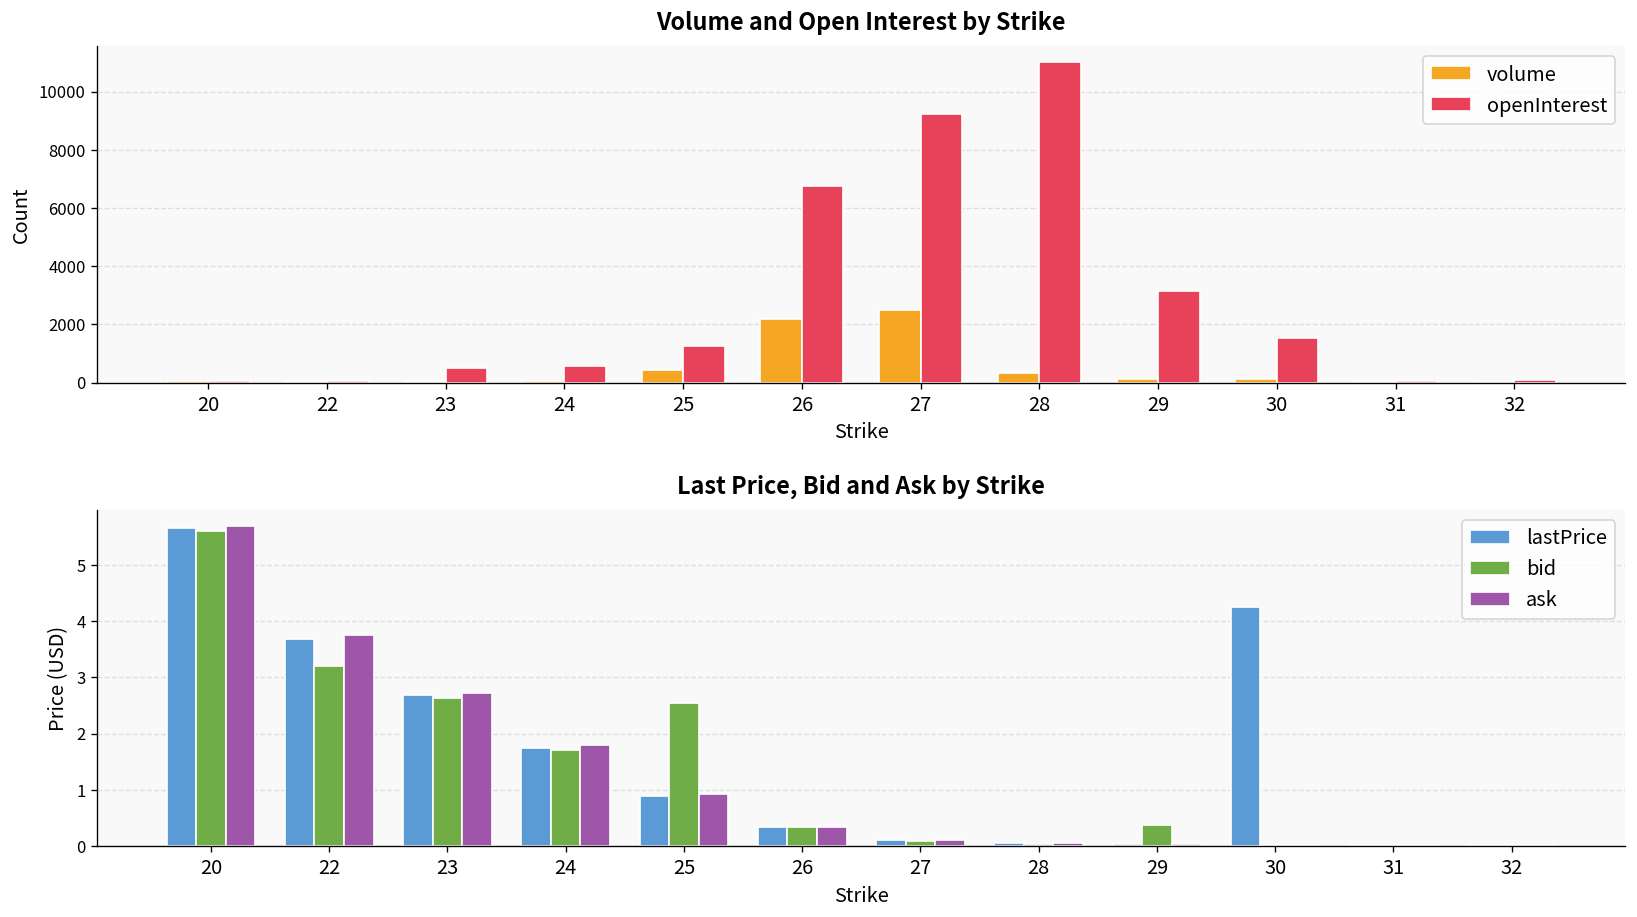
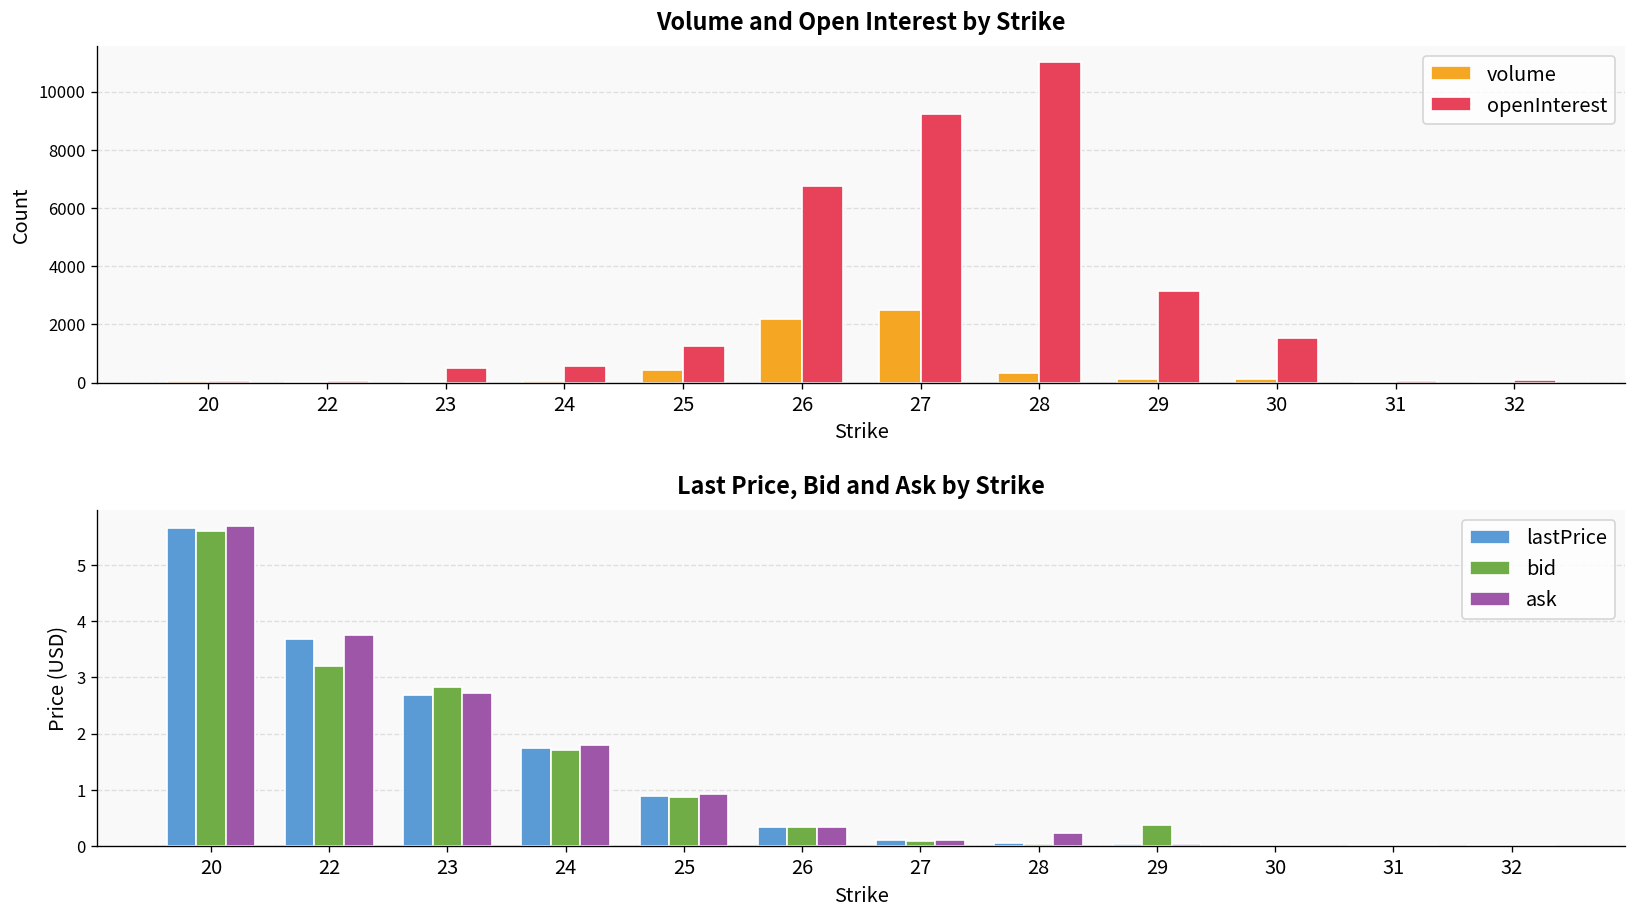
  {
    "Volume and Open Interest by Strike": {
      "volume": {
        "25": 400,
        "26": 2200,
        "27": 2500,
        "28": 300,
        "29": 100,
        "30": 100
      },
      "openInterest": {
        "23": 500,
        "24": 600,
        "25": 1200,
        "26": 6800,
        "27": 9200,
        "28": 11000,
        "29": 3100,
        "30": 1500
      }
    },
    "Last Price, Bid and Ask by Strike": {
      "lastPrice": {
        "20": 5.7,
        "22": 3.7,
        "23": 2.7,
        "24": 1.7,
        "25": 0.9,
        "26": 0.3,
        "27": 0.1,
-       "30": 4.3
+       "30": 0.0
      },
      "bid": {
        "20": 5.6,
        "22": 3.2,
-       "23": 2.6,
+       "23": 2.8,
        "24": 1.7,
-       "25": 2.5,
+       "25": 0.9,
        "26": 0.3,
        "27": 0.1,
        "29": 0.4
      },
      "ask": {
        "20": 5.7,
        "22": 3.8,
        "23": 2.7,
        "24": 1.8,
        "25": 0.9,
        "26": 0.3,
        "27": 0.1,
-       "28": 0.1
+       "28": 0.2
      }
    }
  }
